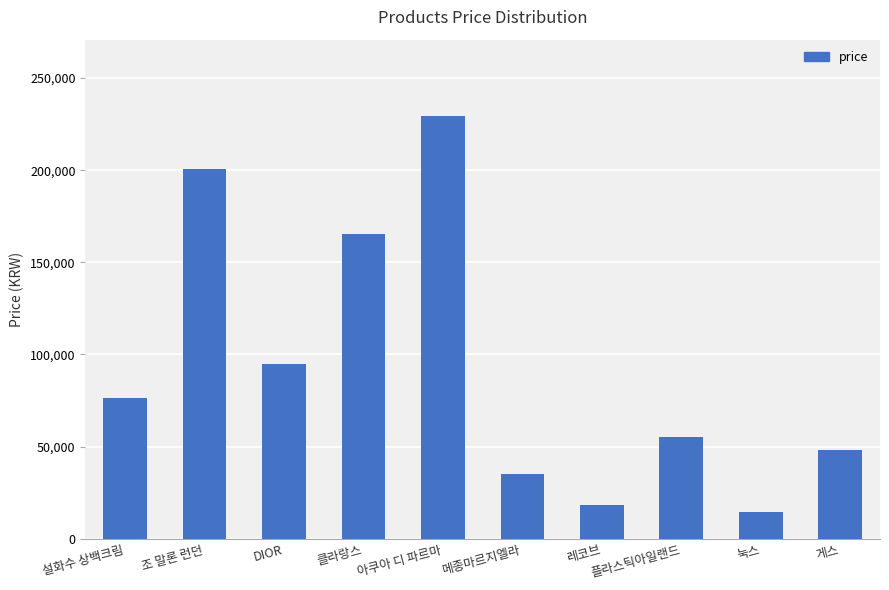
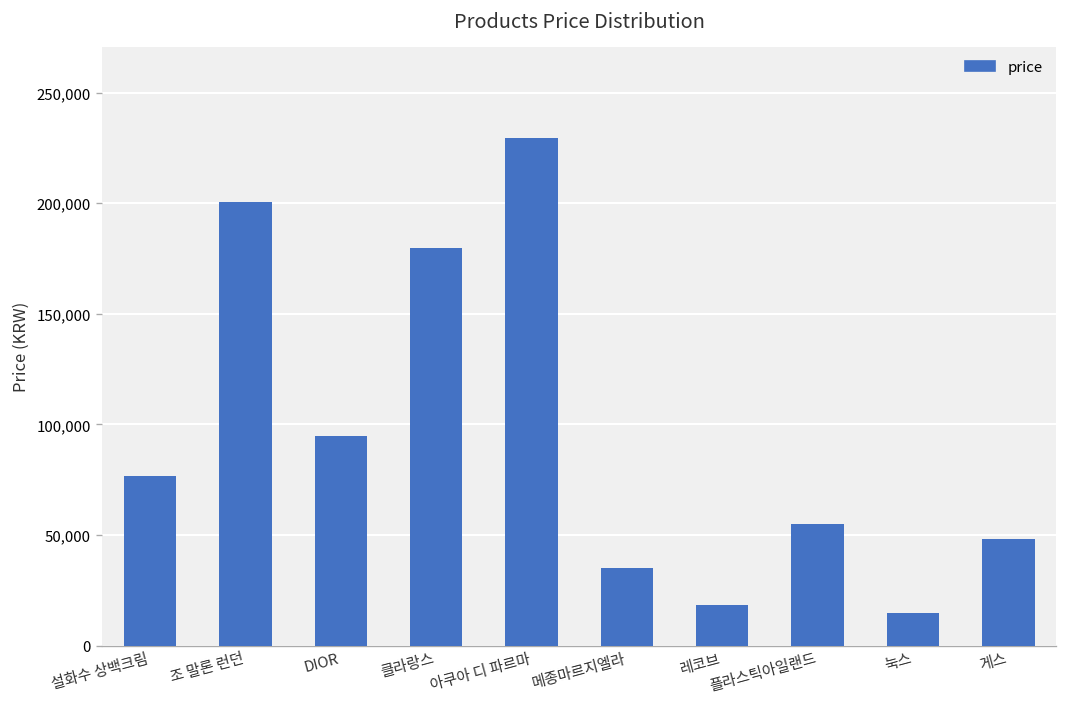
  {
    "설화수 상백크림": "77,000",
    "조 말론 런던": "200,000",
    "DIOR": "95,000",
-   "클라랑스": "165,000",
+   "클라랑스": "180,000",
    "아쿠아 디 파르마": "230,000",
    "메종마르지엘라": "35,000",
    "레코브": "18,000",
    "플라스틱아일랜드": "55,000",
    "눅스": "15,000",
    "게스": "48,000"
  }
